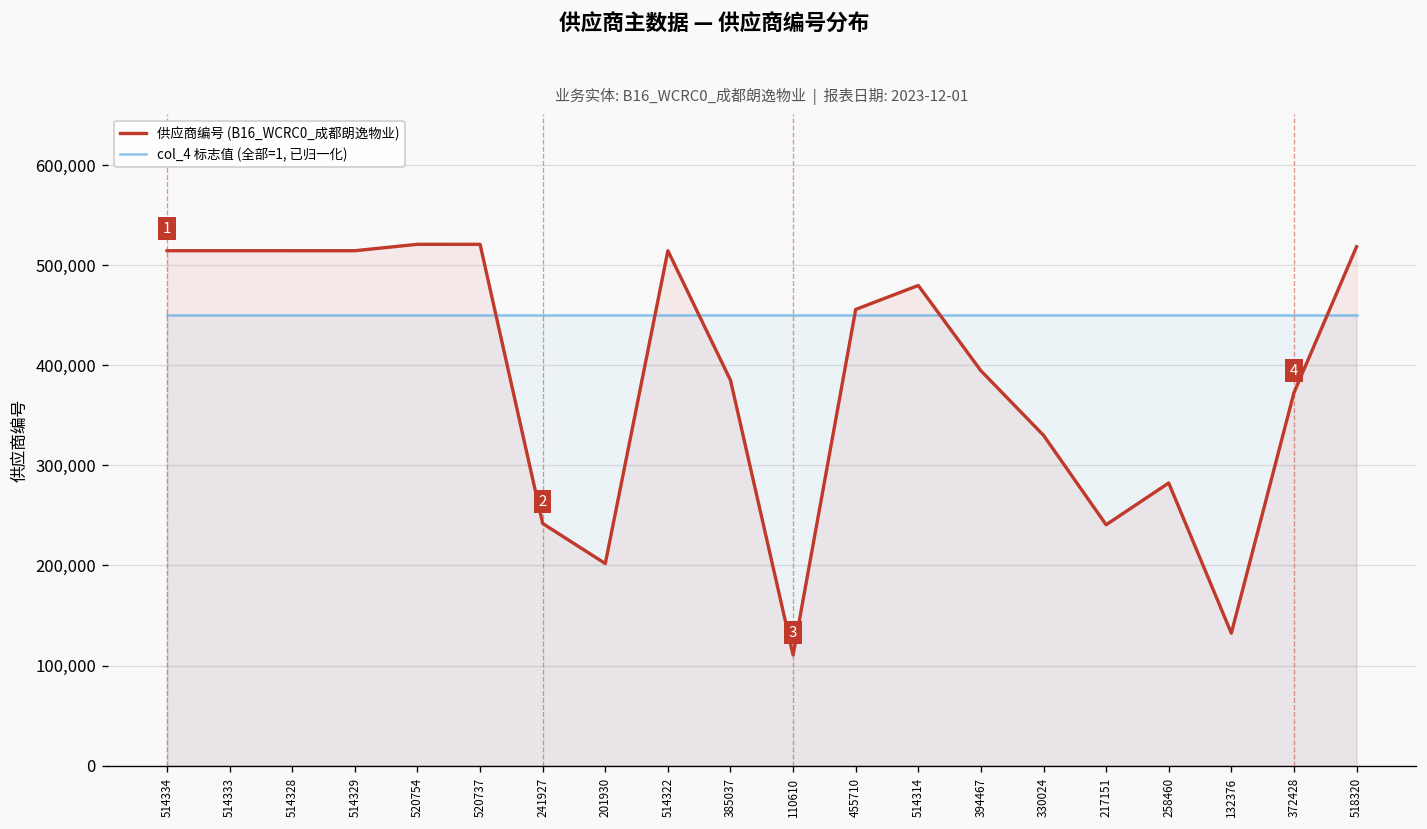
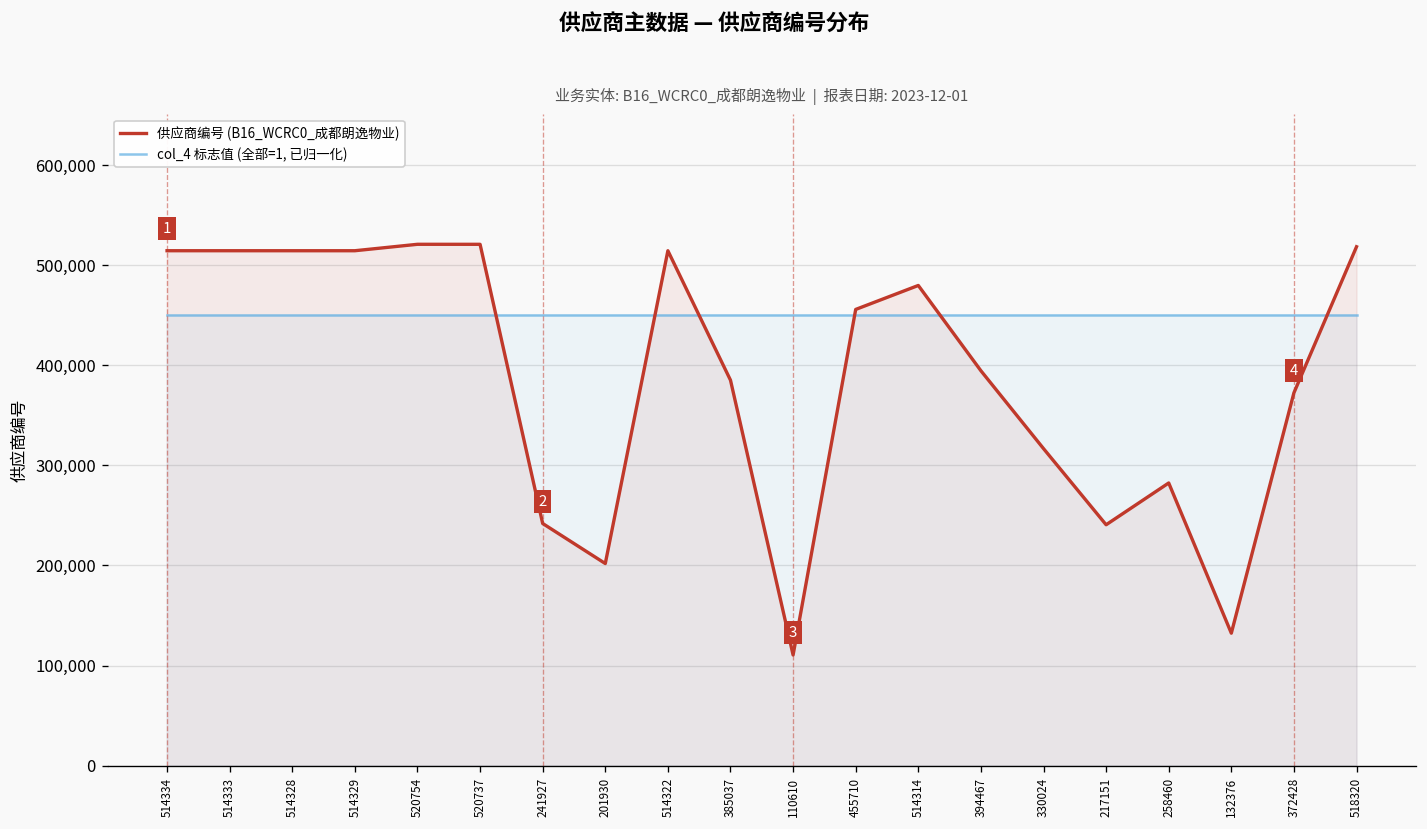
  {
    "供应商编号 (B16_WCRC0_成都朗逸物业)": {
      "514333": "510,000",
      "514328": "510,000",
      "514329": "510,000",
      "520754": "520,000",
      "520737": "520,000",
      "201930": "200,000",
      "514322": "510,000",
      "385037": "390,000",
      "455710": "460,000",
      "514314": "480,000",
      "394467": "390,000",
-     "330024": "330,000",
+     "330024": "320,000",
      "217151": "240,000",
      "258460": "280,000",
      "132376": "130,000",
      "518320": "520,000"
    },
    "col_4 标志值 (全部=1, 已归一化)": {
      "514334": "450,000",
      "514333": "450,000",
      "514328": "450,000",
      "514329": "450,000",
      "520754": "450,000",
      "520737": "450,000",
      "241927": "450,000",
      "201930": "450,000",
      "514322": "450,000",
      "385037": "450,000",
      "110610": "450,000",
      "455710": "450,000",
      "514314": "450,000",
      "394467": "450,000",
      "330024": "450,000",
      "217151": "450,000",
      "258460": "450,000",
      "132376": "450,000",
      "372428": "450,000",
      "518320": "450,000"
    }
  }
